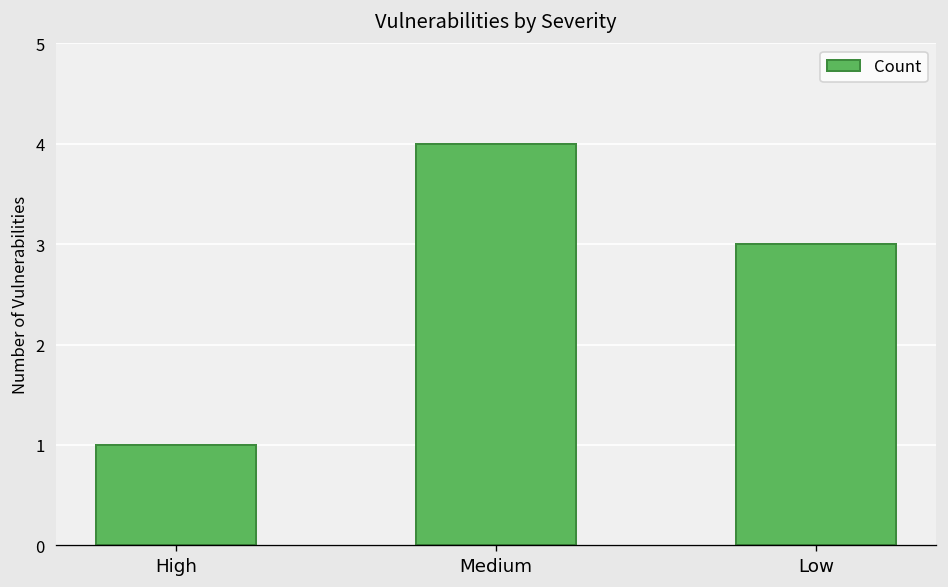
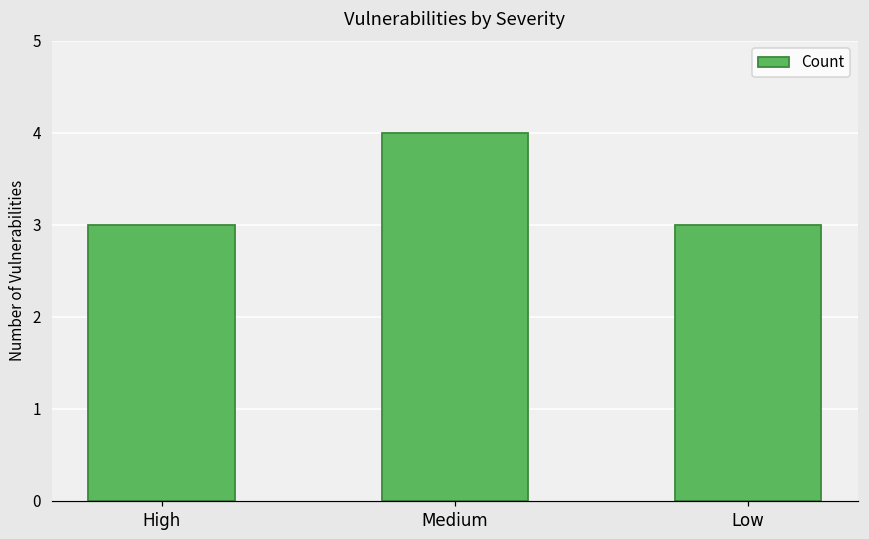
  {
-   "High": 1,
+   "High": 3,
    "Medium": 4,
    "Low": 3
  }
